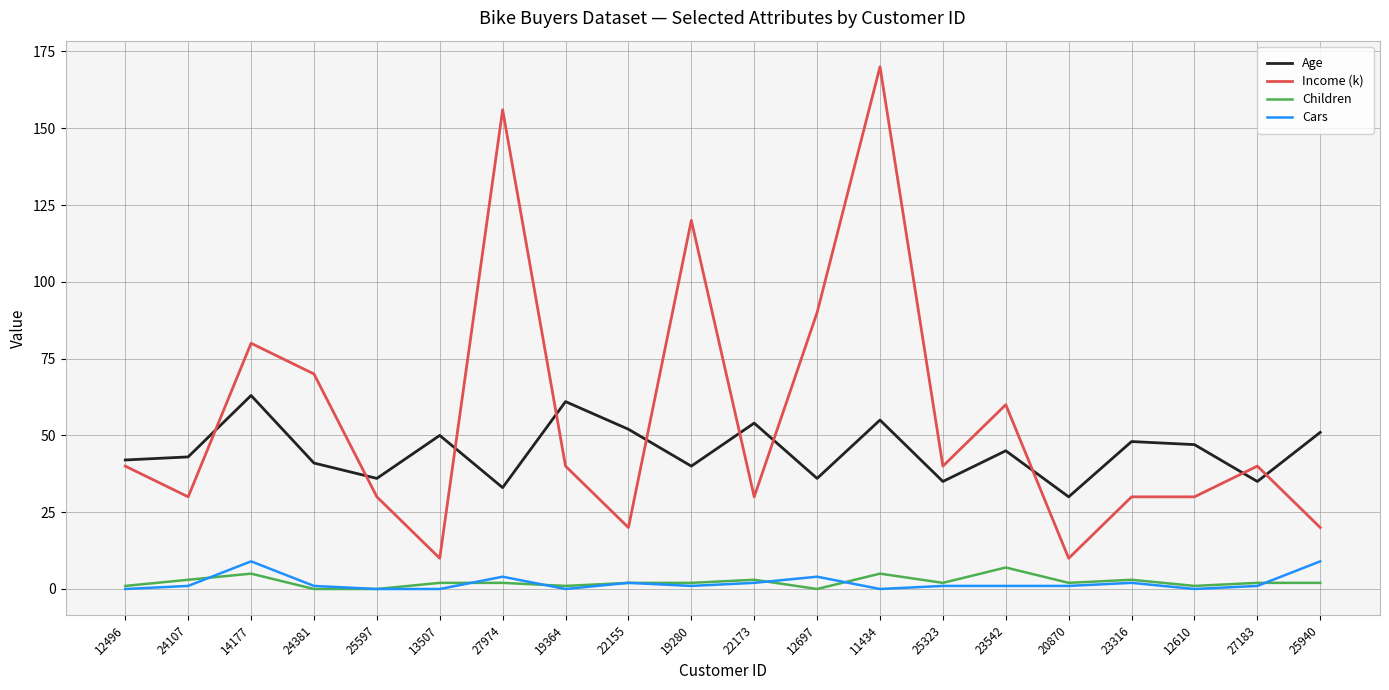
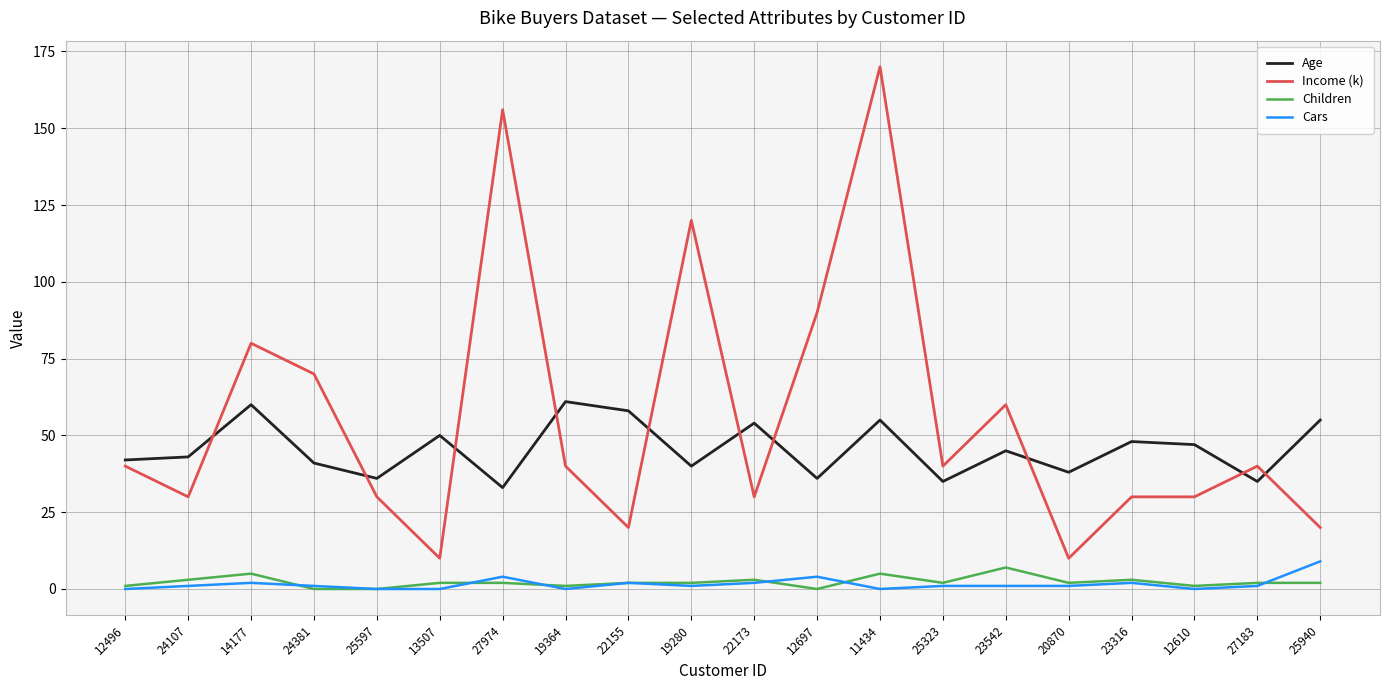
  {
    "Age": {
      "12496": 42,
      "24107": 43,
-     "14177": 63,
+     "14177": 60,
      "24381": 41,
      "25597": 36,
      "13507": 50,
      "27974": 33,
      "19364": 61,
-     "22155": 52,
+     "22155": 58,
      "19280": 40,
      "22173": 54,
      "12697": 36,
      "11434": 55,
      "25323": 35,
      "23542": 45,
-     "20870": 30,
+     "20870": 38,
      "23316": 48,
      "12610": 47,
      "27183": 35,
-     "25940": 51
+     "25940": 55
    },
    "Income (k)": {
      "12496": 40,
      "24107": 30,
      "14177": 80,
      "24381": 70,
      "25597": 30,
      "13507": 10,
      "27974": 156,
      "19364": 40,
      "22155": 20,
      "19280": 120,
      "22173": 30,
      "12697": 90,
      "11434": 170,
      "25323": 40,
      "23542": 60,
      "20870": 10,
      "23316": 30,
      "12610": 30,
      "27183": 40,
      "25940": 20
    },
    "Children": {
      "12496": 1,
      "24107": 3,
      "14177": 5,
      "24381": 0,
      "13507": 2,
      "27974": 2,
      "19364": 1,
      "19280": 2,
      "22173": 3,
      "12697": 0,
      "11434": 5,
      "25323": 2,
      "23542": 7,
      "20870": 2,
      "23316": 3,
      "12610": 1,
      "27183": 2,
      "25940": 2
    },
    "Cars": {
      "12496": 0,
      "24107": 1,
-     "14177": 9,
+     "14177": 2,
      "24381": 1,
      "13507": 0,
      "27974": 4,
      "19364": 0,
      "19280": 1,
      "22173": 2,
      "12697": 4,
      "11434": 0,
      "25323": 1,
      "23542": 1,
      "20870": 1,
      "23316": 2,
      "12610": 0,
      "27183": 1,
      "25940": 9
    }
  }
